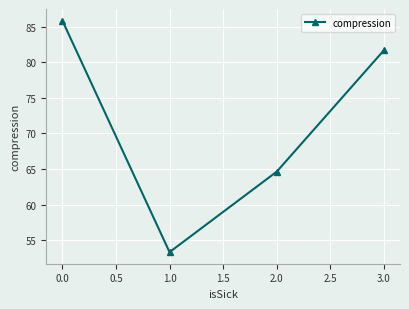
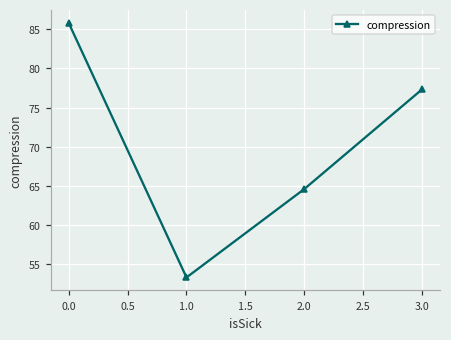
  {
    "0.0": 86,
    "1.0": 53,
    "2.0": 65,
-   "3.0": 82
+   "3.0": 77
  }
